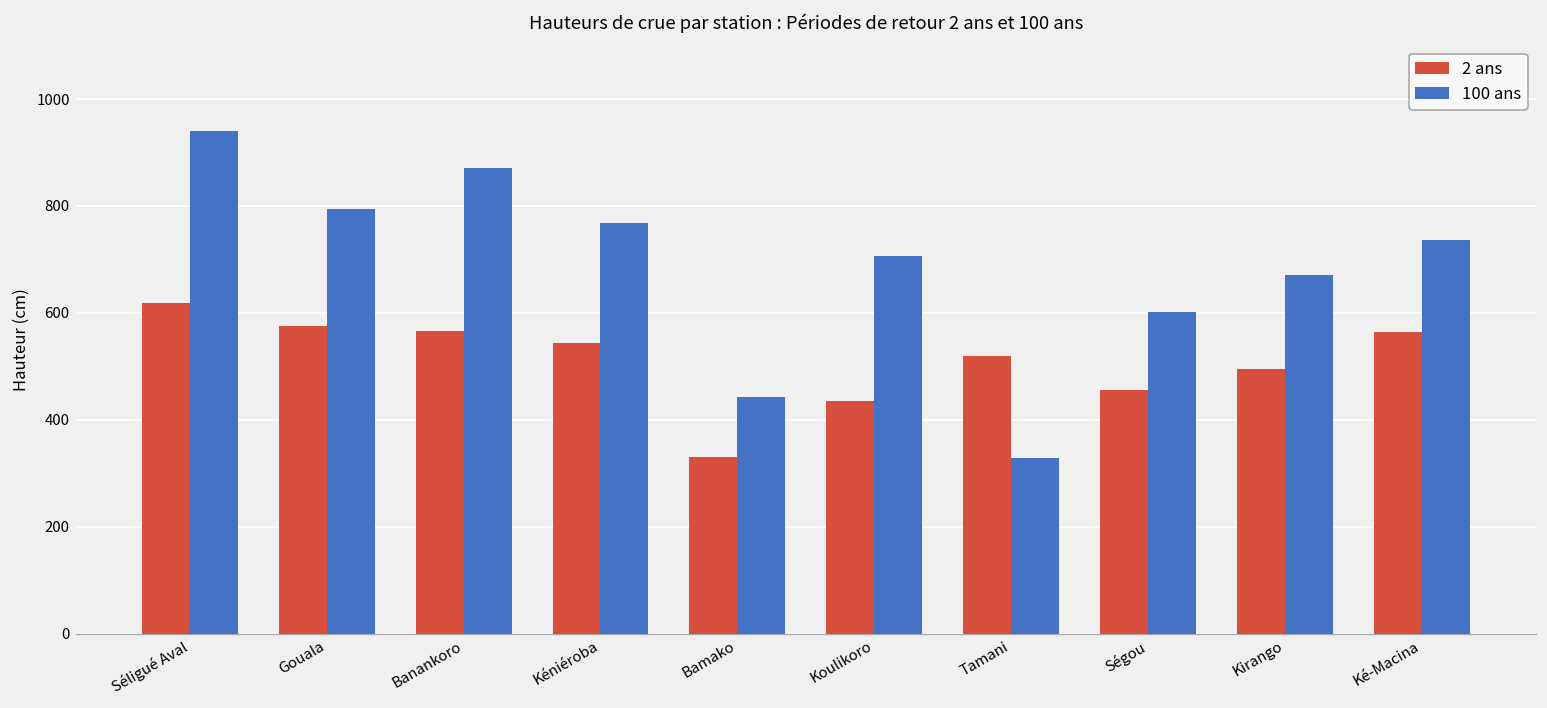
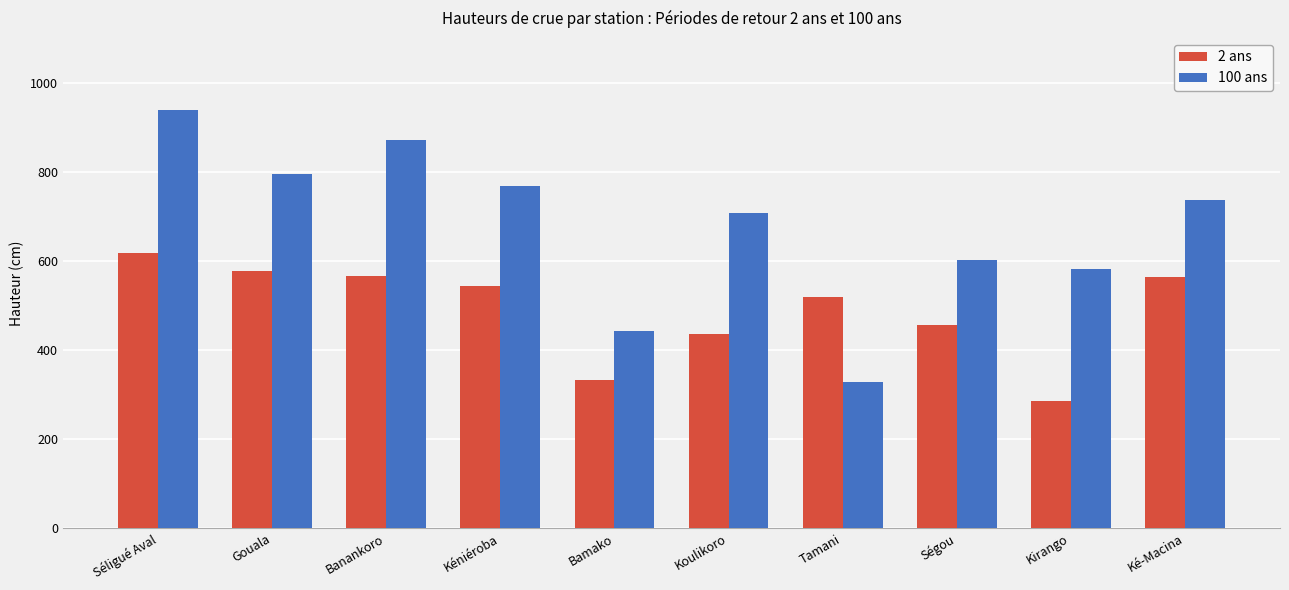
  {
    "2 ans": {
      "Séligué Aval": 620,
      "Gouala": 580,
      "Banankoro": 570,
      "Kéniéroba": 540,
      "Bamako": 330,
      "Koulikoro": 440,
      "Tamani": 520,
      "Ségou": 460,
-     "Kirango": 490,
+     "Kirango": 290,
      "Ké-Macina": 560
    },
    "100 ans": {
      "Séligué Aval": 940,
      "Gouala": 800,
      "Banankoro": 870,
      "Kéniéroba": 770,
      "Bamako": 440,
      "Koulikoro": 710,
      "Tamani": 330,
      "Ségou": 600,
-     "Kirango": 670,
+     "Kirango": 580,
      "Ké-Macina": 740
    }
  }
